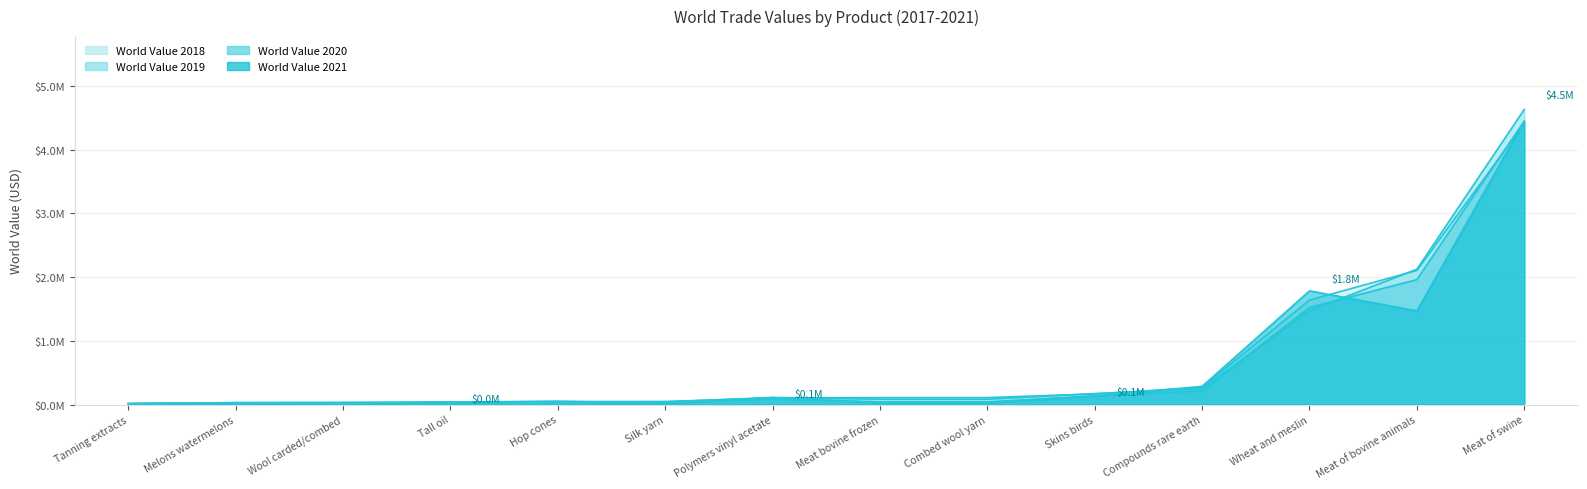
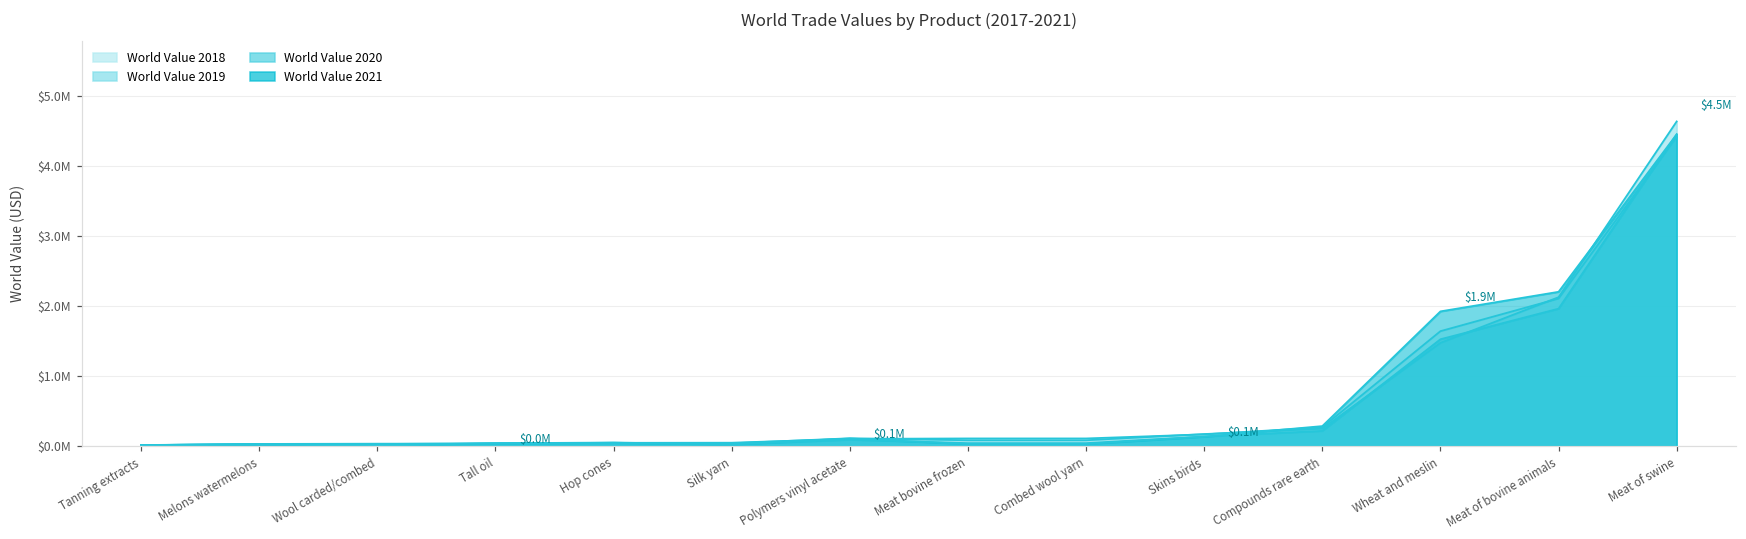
  {
    "World Value 2021": {
-     "Wheat and meslin": "$1.8M",
-     "Meat of bovine animals": "$1500000"
+     "Wheat and meslin": "$1.9M",
+     "Meat of bovine animals": "$2200000"
    }
  }
